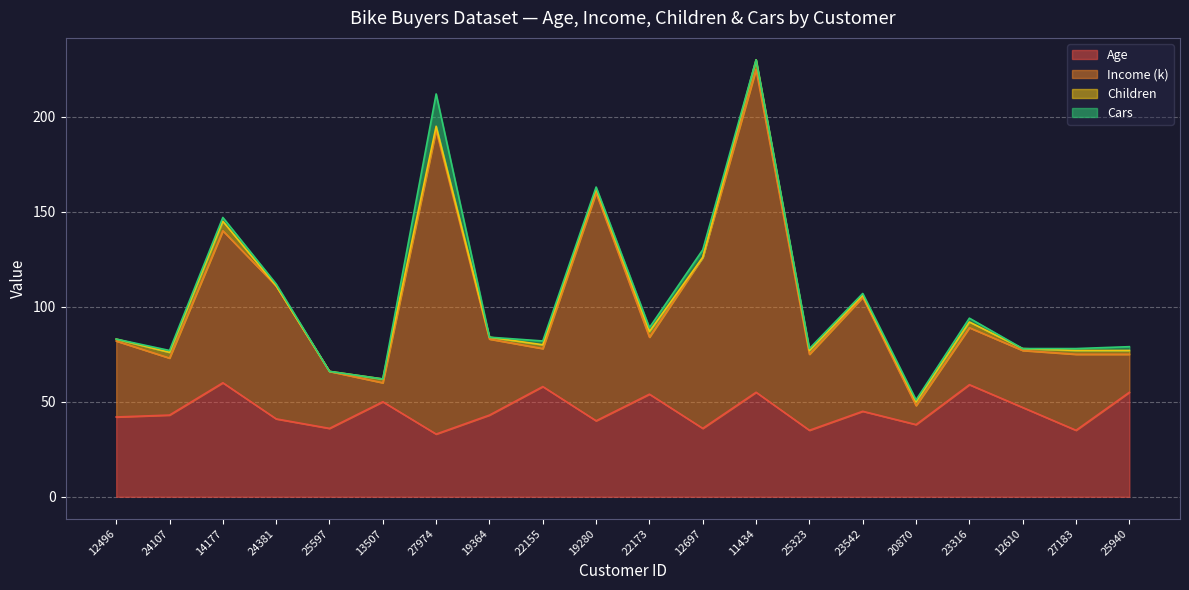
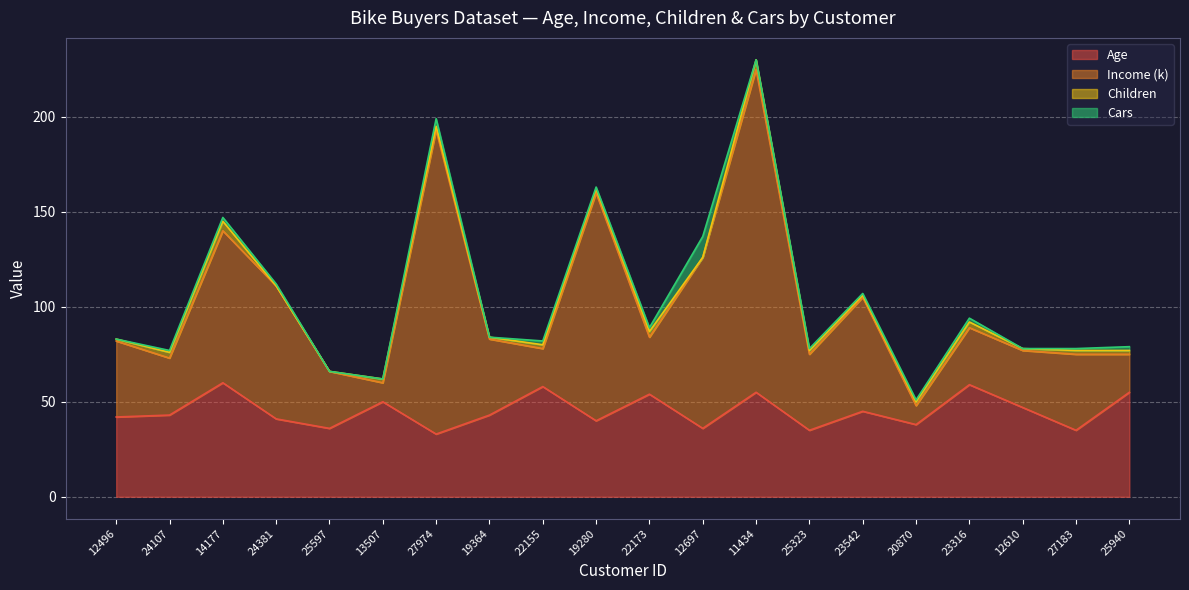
  {
    "Children": {
      "14177": 5,
      "27974": 2,
      "22155": 2,
      "22173": 3,
      "23316": 3,
      "25940": 2
    },
    "Cars": {
      "14177": 2,
-     "27974": 17,
+     "27974": 4,
      "22155": 2,
      "22173": 2,
-     "12697": 4,
+     "12697": 11,
      "23316": 2,
      "25940": 2
    }
  }
